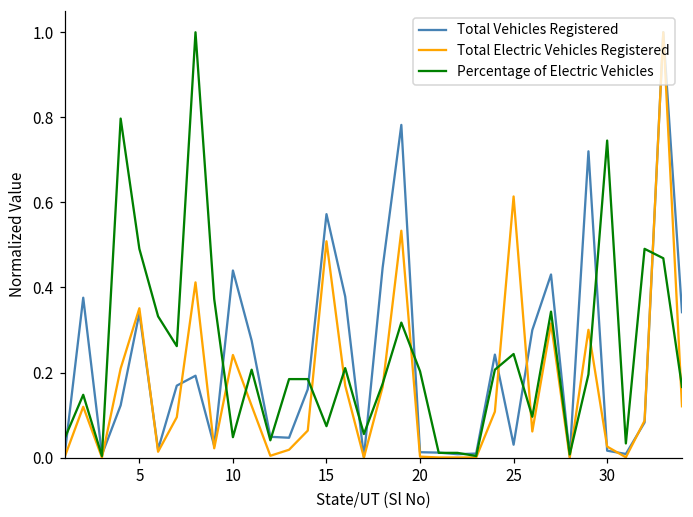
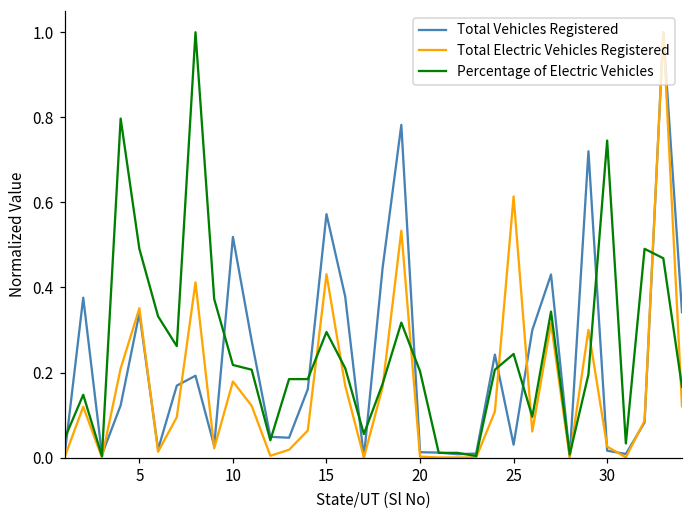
  {
    "Total Vehicles Registered": {
      "5": 0.34,
-     "10": 0.44,
+     "10": 0.52,
      "15": 0.57,
      "20": 0.01,
      "25": 0.03,
      "30": 0.02
    },
    "Total Electric Vehicles Registered": {
      "5": 0.35,
-     "10": 0.24,
-     "15": 0.51,
+     "10": 0.18,
+     "15": 0.43,
      "20": 0.00,
      "25": 0.61,
      "30": 0.03
    },
    "Percentage of Electric Vehicles": {
      "5": 0.49,
-     "10": 0.05,
-     "15": 0.07,
+     "10": 0.22,
+     "15": 0.30,
      "20": 0.20,
      "25": 0.24,
      "30": 0.75
    }
  }
